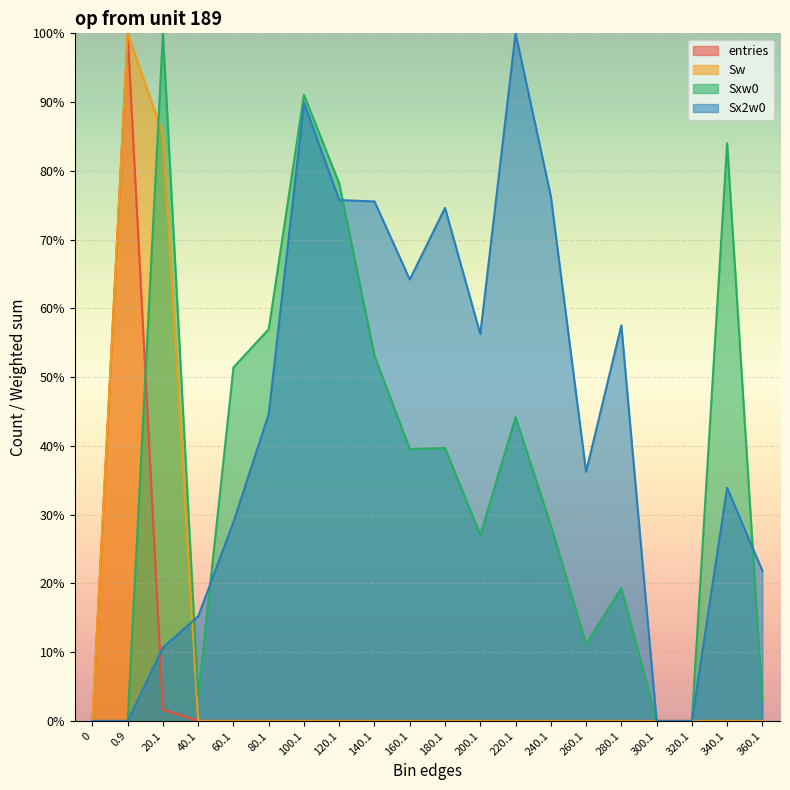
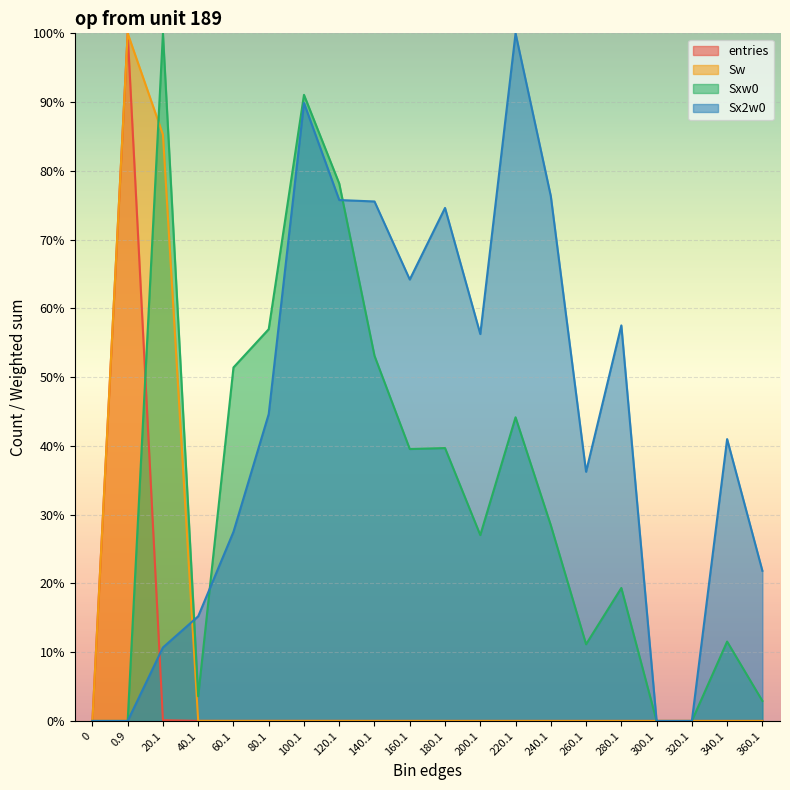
  {
    "entries": {
-     "20.1": "2%"
+     "20.1": "0%"
    },
    "Sw": {
      "20.1": "85%"
    },
    "Sxw0": {
      "20.1": "100%",
      "40.1": "4%",
      "60.1": "51%",
      "80.1": "57%",
      "100.1": "91%",
      "120.1": "78%",
      "140.1": "53%",
      "160.1": "40%",
      "180.1": "40%",
      "200.1": "27%",
      "220.1": "44%",
      "240.1": "28%",
      "260.1": "11%",
      "280.1": "19%",
-     "340.1": "84%",
+     "340.1": "12%",
      "360.1": "3%"
    },
    "Sx2w0": {
      "20.1": "11%",
      "40.1": "15%",
-     "60.1": "29%",
+     "60.1": "27%",
      "80.1": "45%",
      "100.1": "90%",
      "120.1": "76%",
      "140.1": "76%",
      "160.1": "64%",
      "180.1": "75%",
      "200.1": "56%",
      "220.1": "100%",
      "240.1": "76%",
      "260.1": "36%",
      "280.1": "58%",
-     "340.1": "34%",
+     "340.1": "41%",
      "360.1": "22%"
    }
  }
